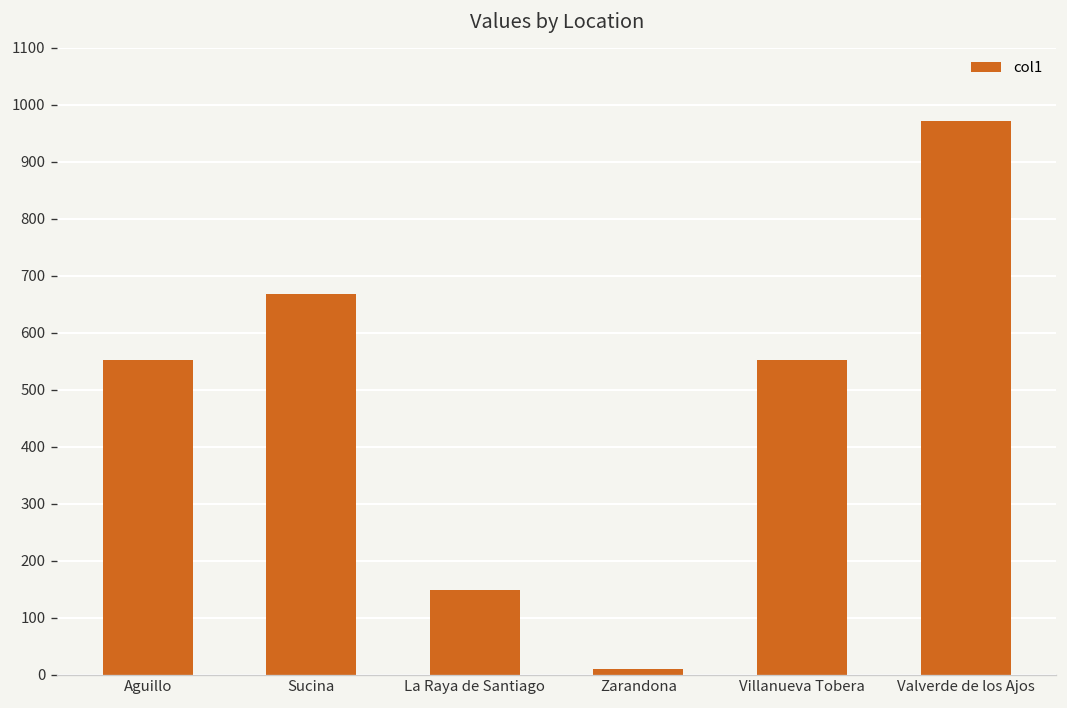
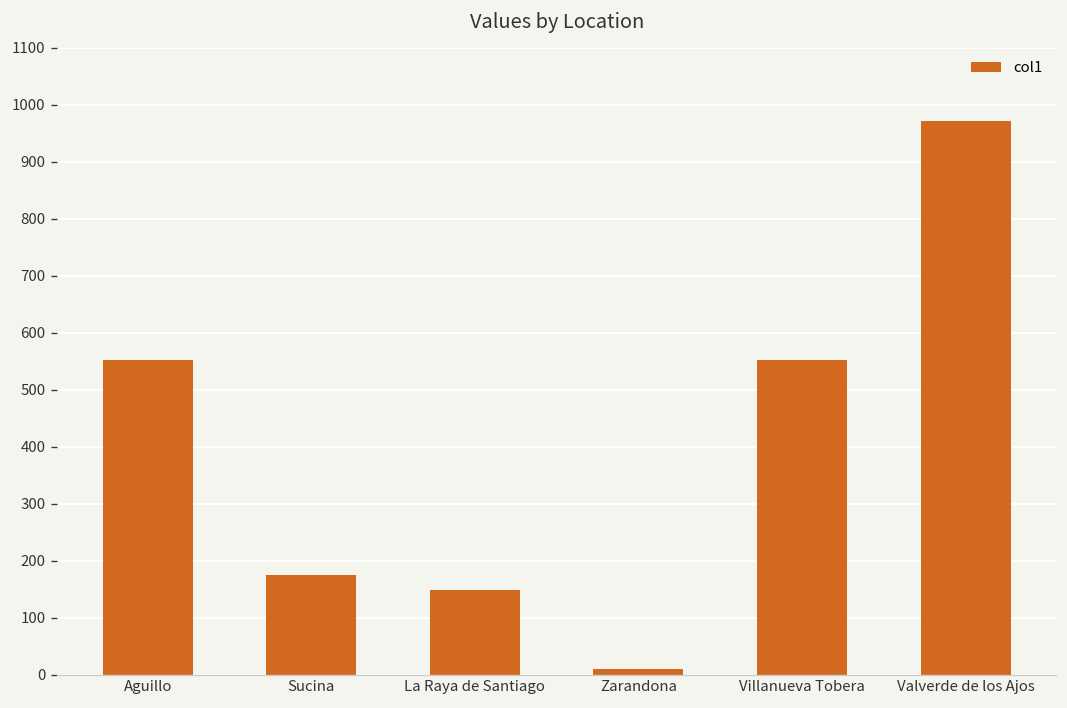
  {
    "Aguillo": 550,
-   "Sucina": 670,
+   "Sucina": 170,
    "La Raya de Santiago": 150,
    "Zarandona": 10,
    "Villanueva Tobera": 550,
    "Valverde de los Ajos": 970
  }
